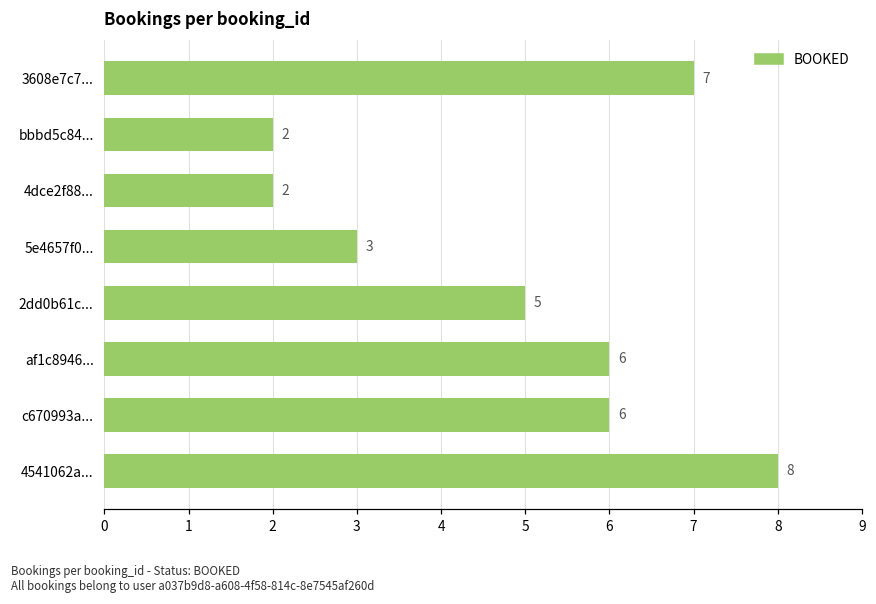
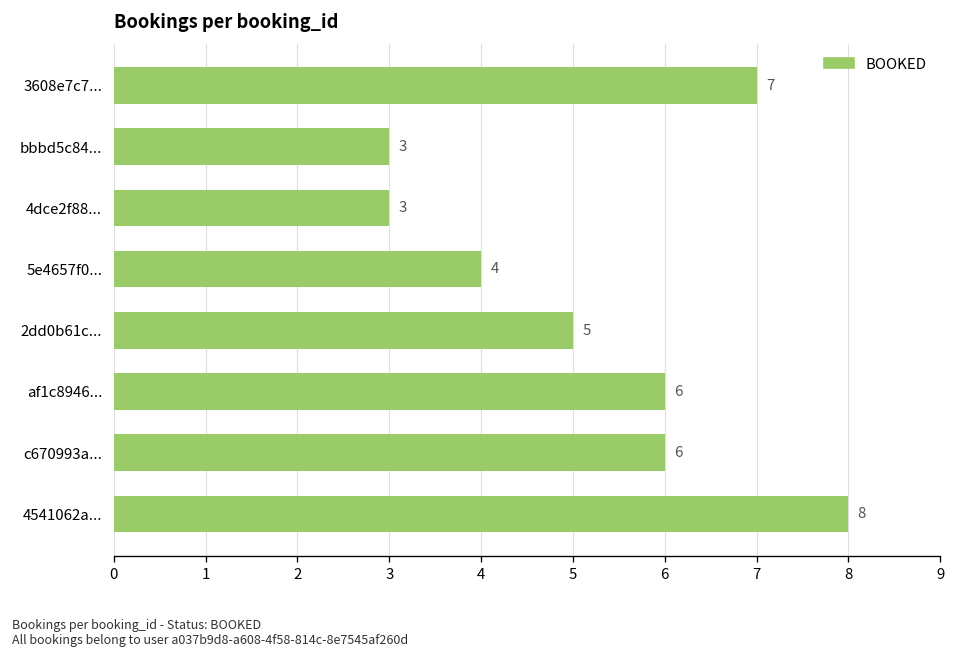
  {
    "3608e7c7...": 7,
-   "bbbd5c84...": 2,
-   "4dce2f88...": 2,
-   "5e4657f0...": 3,
+   "bbbd5c84...": 3,
+   "4dce2f88...": 3,
+   "5e4657f0...": 4,
    "2dd0b61c...": 5,
    "af1c8946...": 6,
    "c670993a...": 6,
    "4541062a...": 8
  }
